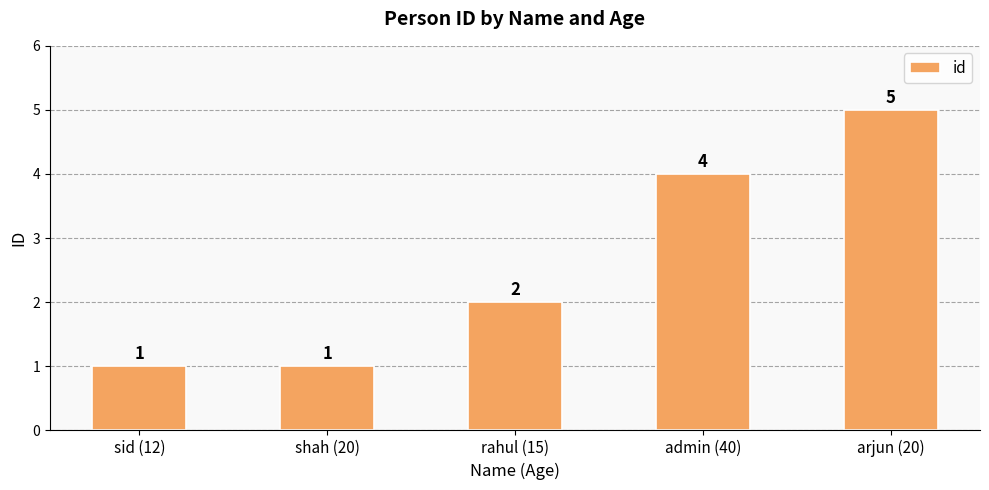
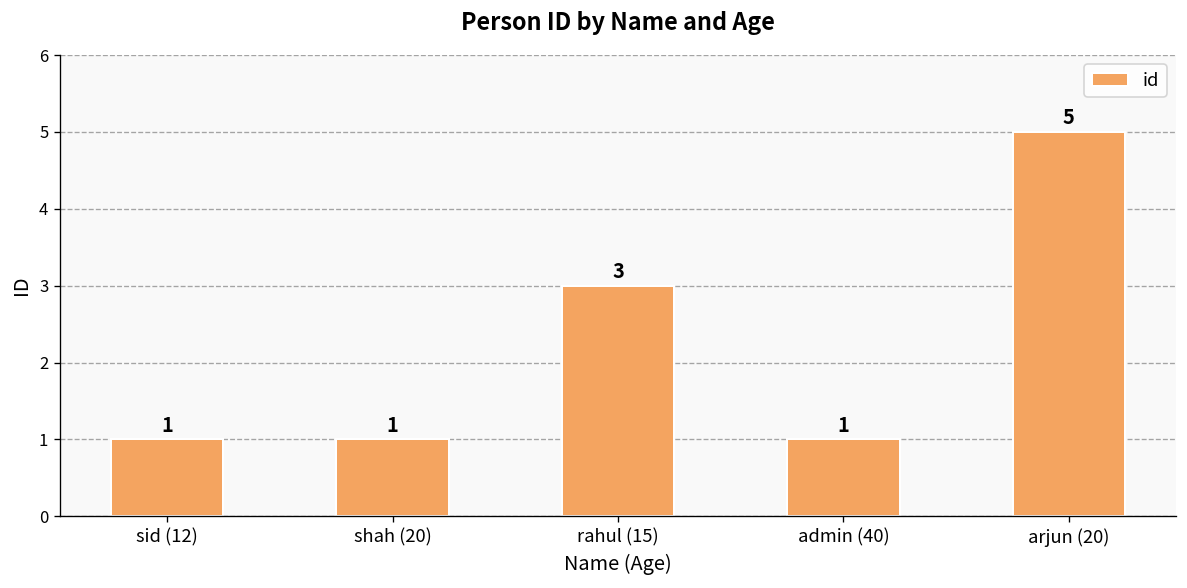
  {
    "sid (12)": 1,
    "shah (20)": 1,
-   "rahul (15)": 2,
-   "admin (40)": 4,
+   "rahul (15)": 3,
+   "admin (40)": 1,
    "arjun (20)": 5
  }
